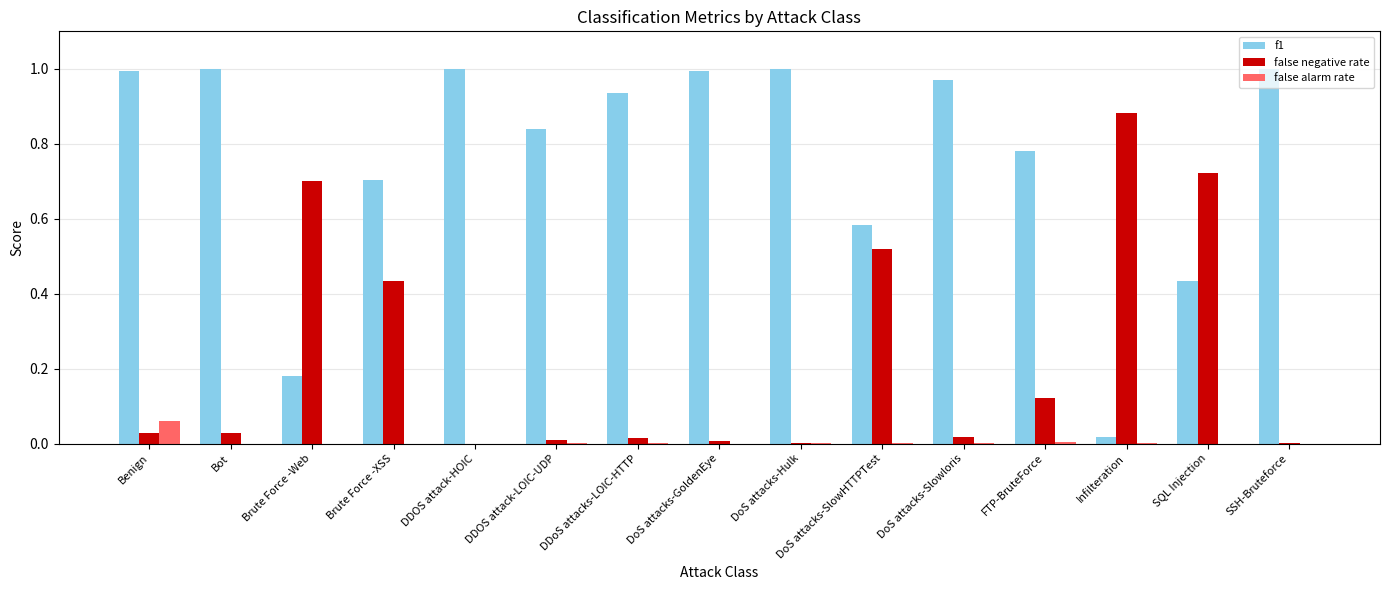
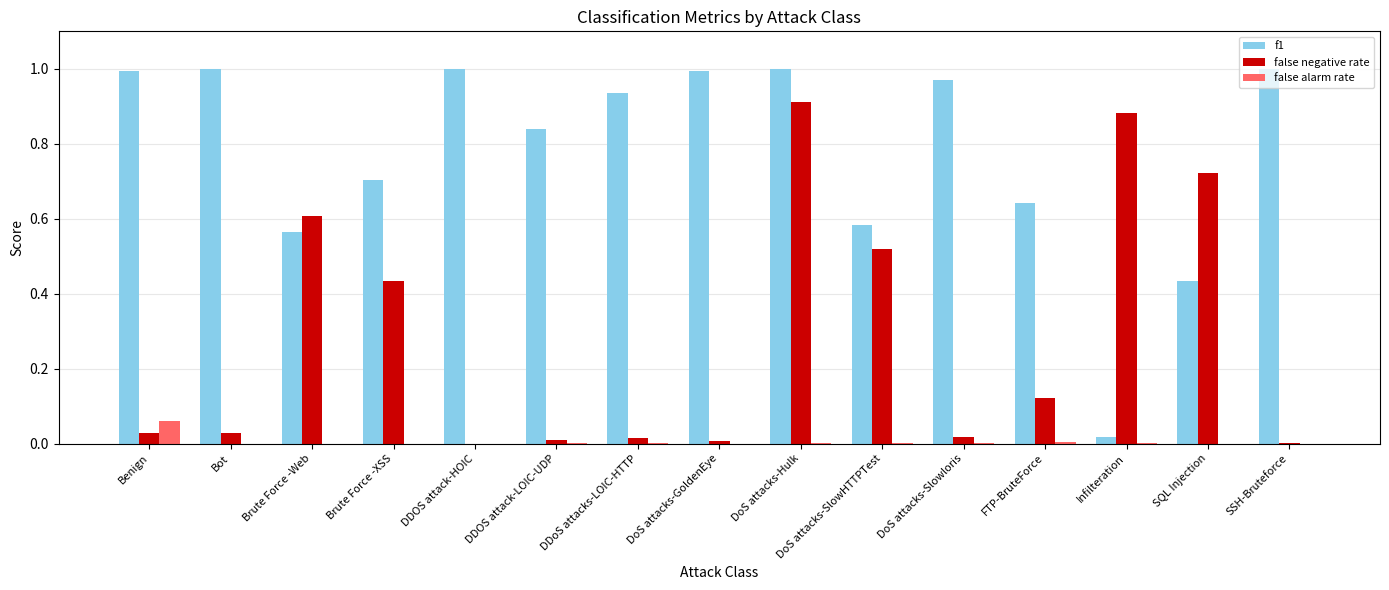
  {
    "f1": {
      "Benign": 0.99,
      "Bot": 1.00,
-     "Brute Force -Web": 0.18,
+     "Brute Force -Web": 0.56,
      "Brute Force -XSS": 0.70,
      "DDOS attack-HOIC": 1.00,
      "DDOS attack-LOIC-UDP": 0.84,
      "DDoS attacks-LOIC-HTTP": 0.94,
      "DoS attacks-GoldenEye": 0.99,
      "DoS attacks-Hulk": 1.00,
      "DoS attacks-SlowHTTPTest": 0.58,
      "DoS attacks-Slowloris": 0.97,
-     "FTP-BruteForce": 0.78,
+     "FTP-BruteForce": 0.64,
      "Infilteration": 0.02,
      "SQL Injection": 0.43
    },
    "false negative rate": {
      "Benign": 0.03,
      "Bot": 0.03,
-     "Brute Force -Web": 0.70,
+     "Brute Force -Web": 0.61,
      "Brute Force -XSS": 0.43,
      "DDOS attack-HOIC": 0.00,
      "DDOS attack-LOIC-UDP": 0.01,
      "DDoS attacks-LOIC-HTTP": 0.01,
-     "DoS attacks-Hulk": 0.00,
+     "DoS attacks-Hulk": 0.91,
      "DoS attacks-SlowHTTPTest": 0.52,
      "DoS attacks-Slowloris": 0.02,
      "FTP-BruteForce": 0.12,
      "Infilteration": 0.88,
      "SQL Injection": 0.72
    },
    "false alarm rate": {
      "Benign": 0.06,
      "Brute Force -Web": 0.00,
      "DDOS attack-HOIC": 0.00,
      "SQL Injection": 0.00
    }
  }
